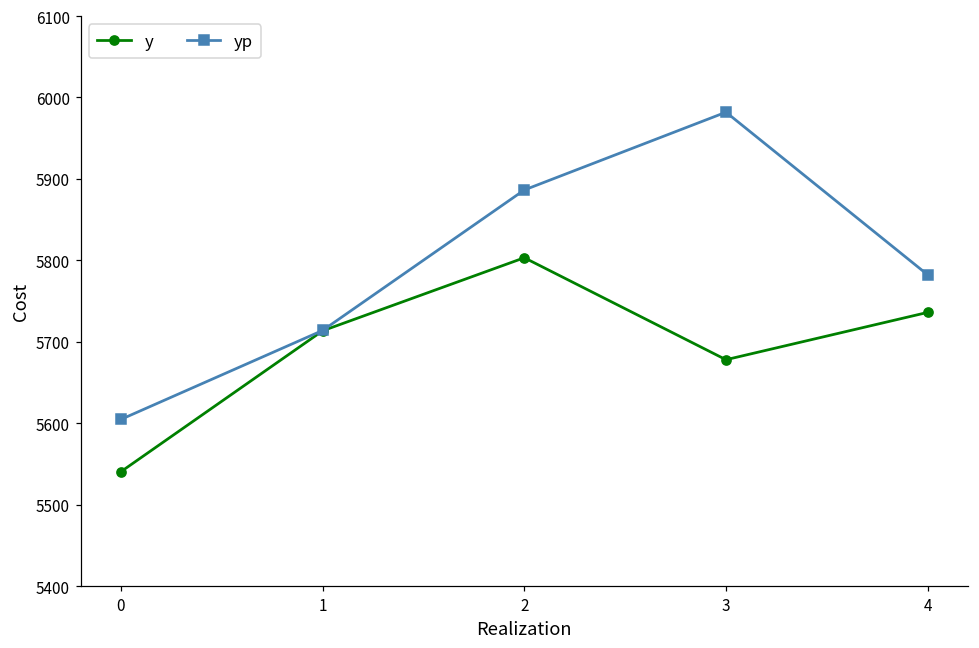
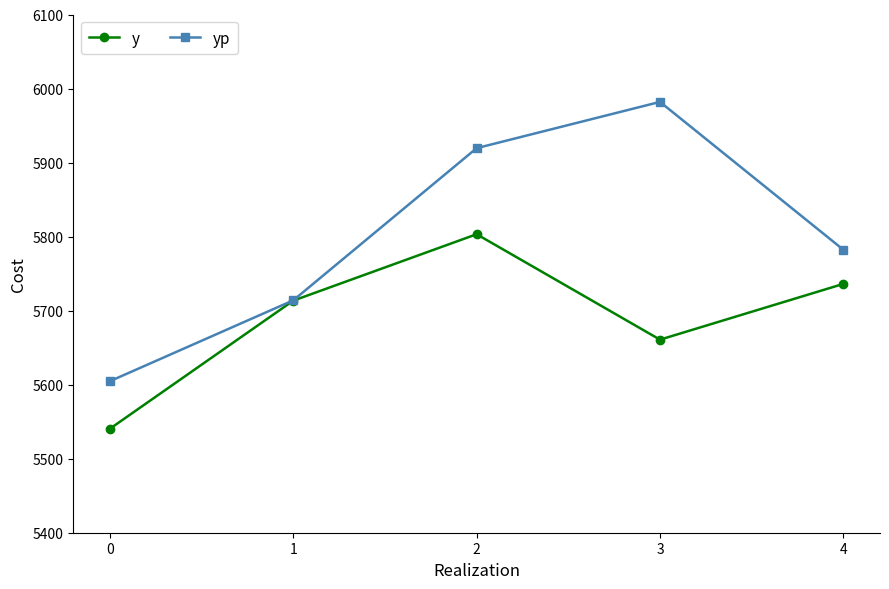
  {
    "y": {
      "0": 5540,
      "2": 5800,
-     "3": 5680,
+     "3": 5660,
      "4": 5740
    },
    "yp": {
      "0": 5600,
-     "2": 5890,
+     "2": 5920,
      "3": 5980,
      "4": 5780
    }
  }
